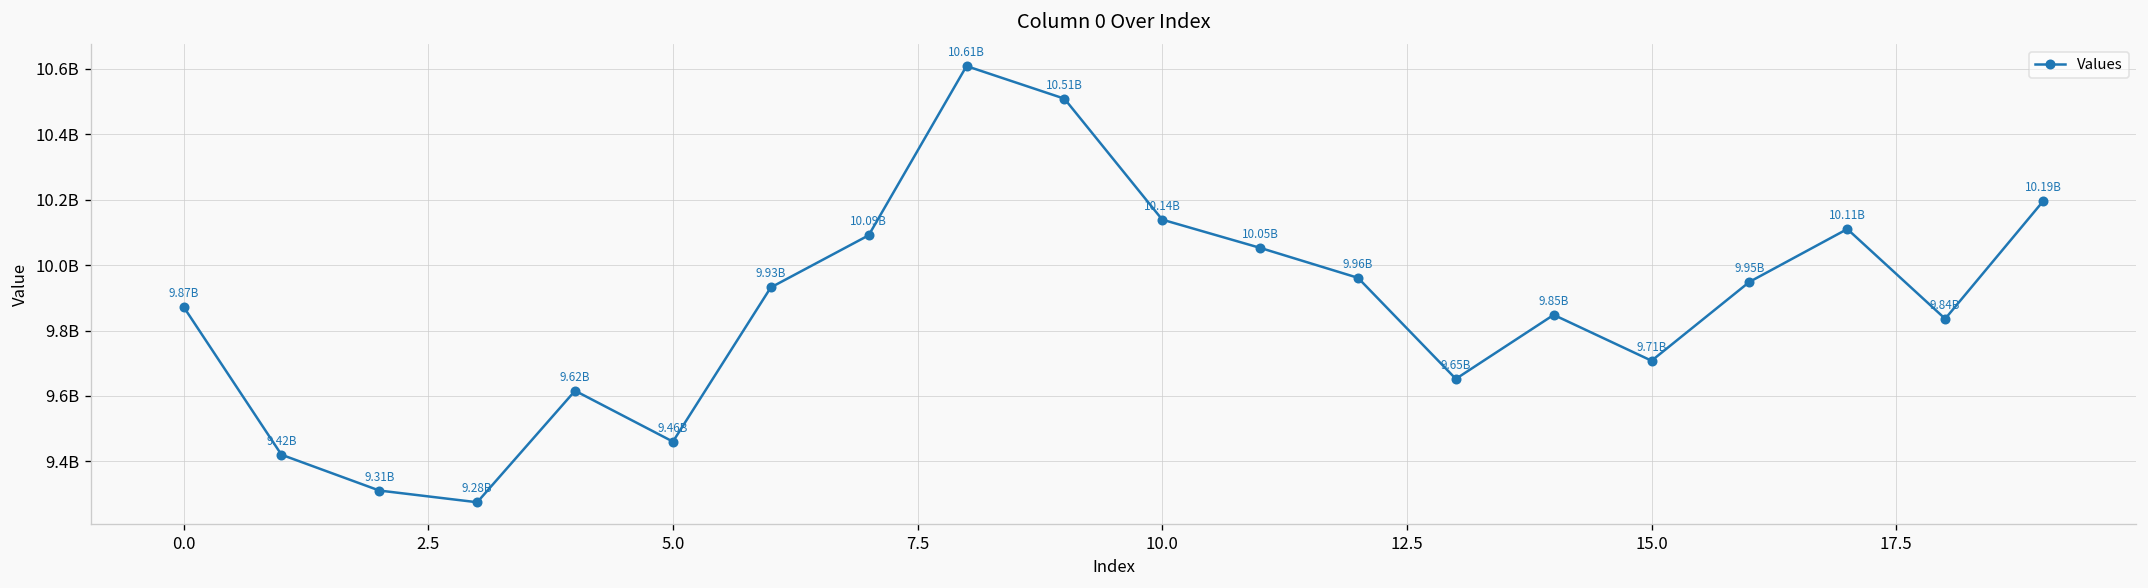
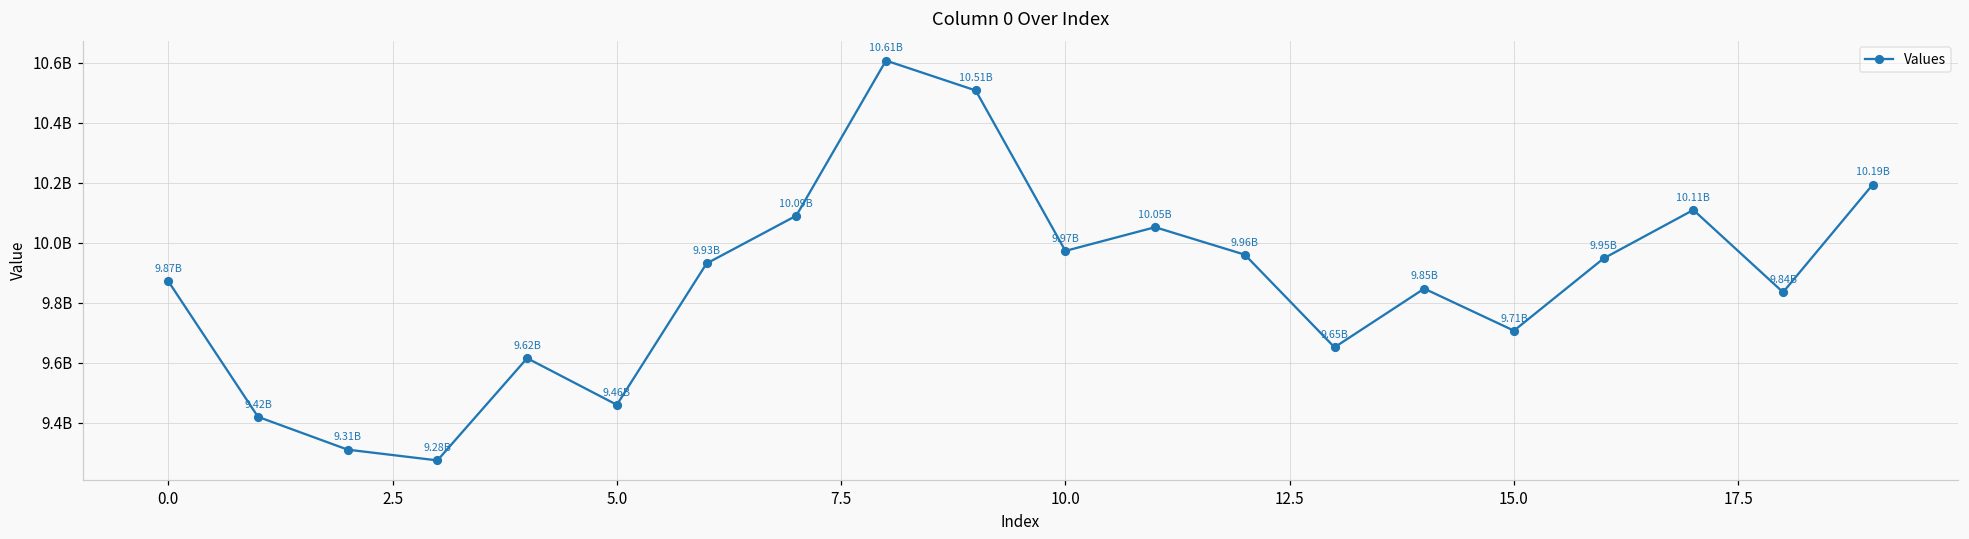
  {
    "0.0": "9.87B",
    "5.0": "9.46B",
-   "10.0": "10.14B",
+   "10.0": "9.97B",
    "15.0": "9.71B"
  }
